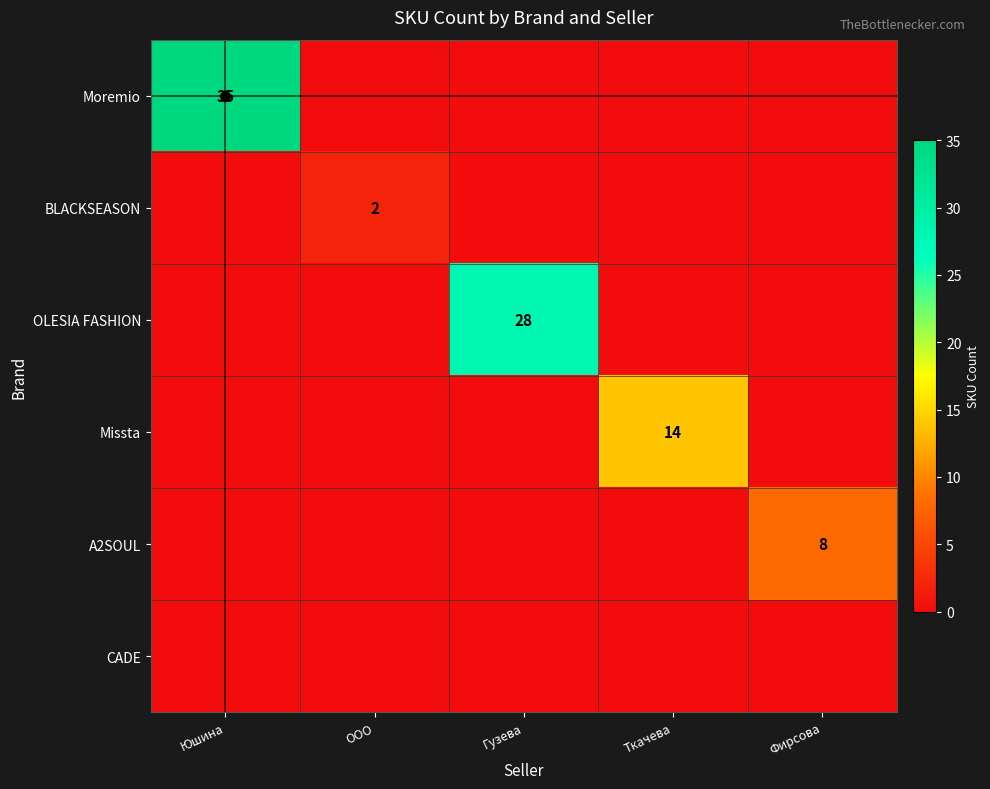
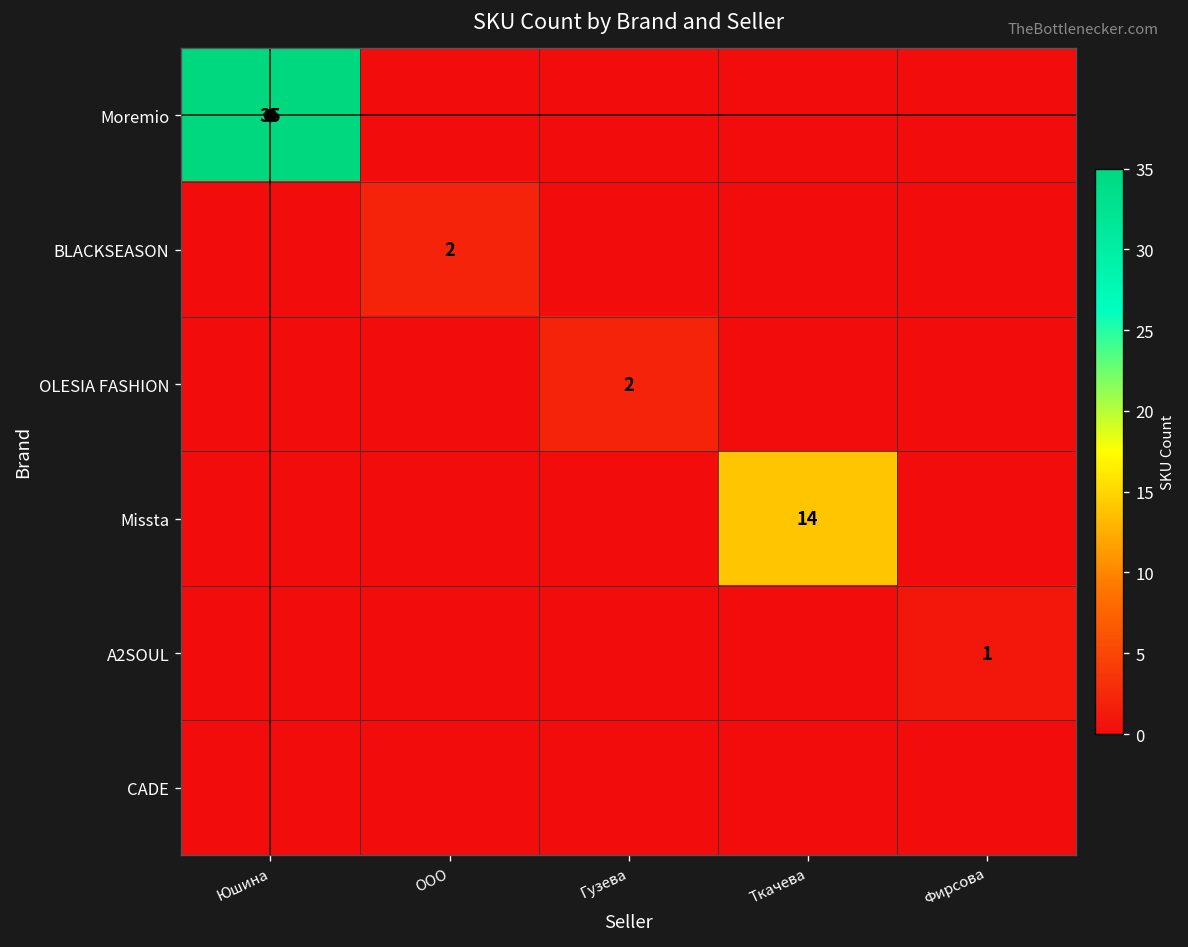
  {
    "BLACKSEASON": {
      "ООО": 2
    },
    "OLESIA FASHION": {
-     "Гузева": 28
+     "Гузева": 2
    },
    "Missta": {
      "Ткачева": 14
    },
    "A2SOUL": {
-     "Фирсова": 8
+     "Фирсова": 1
    }
  }
